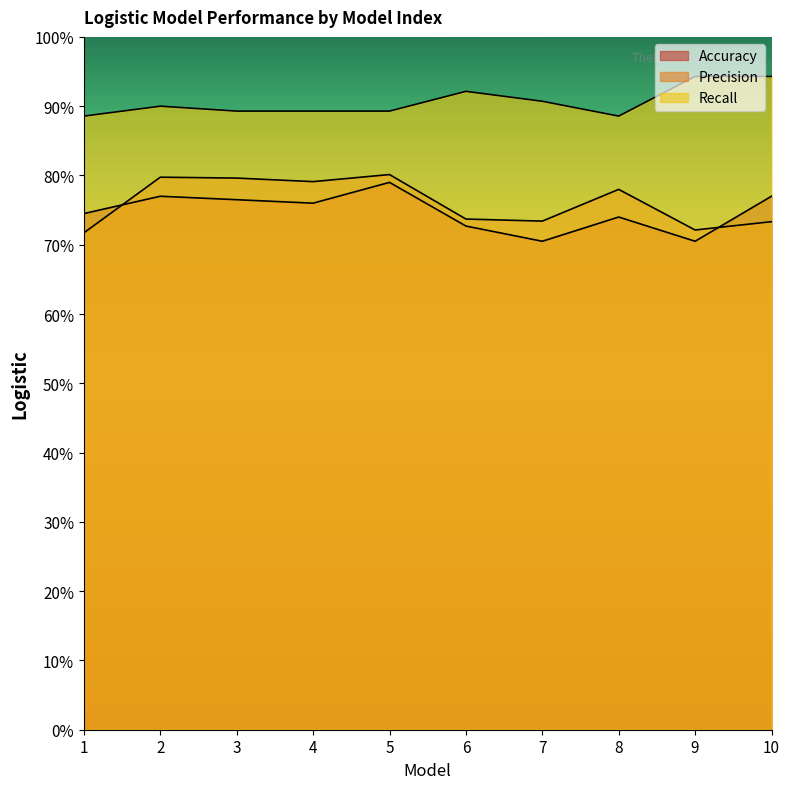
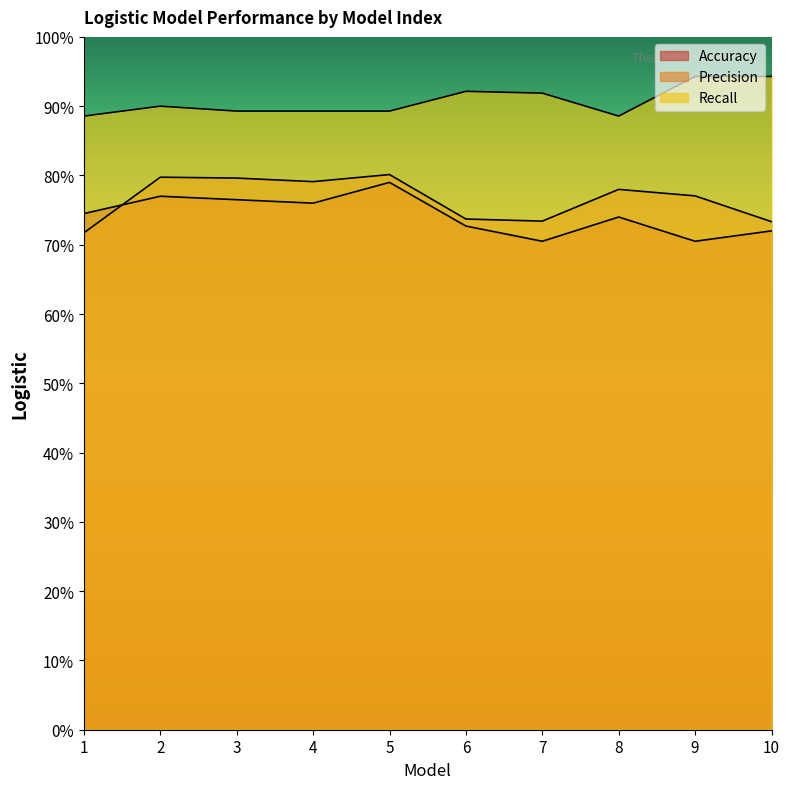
  {
    "Accuracy": {
      "1": "75%",
      "2": "77%",
      "3": "77%",
      "4": "76%",
      "5": "79%",
      "6": "73%",
      "7": "71%",
      "8": "74%",
      "9": "71%",
-     "10": "77%"
+     "10": "72%"
    },
    "Precision": {
      "1": "72%",
      "2": "80%",
      "3": "80%",
      "4": "79%",
      "5": "80%",
      "6": "74%",
      "7": "73%",
      "8": "78%",
-     "9": "72%",
+     "9": "77%",
      "10": "73%"
    },
    "Recall": {
      "1": "89%",
      "2": "90%",
      "3": "89%",
      "4": "89%",
      "5": "89%",
      "6": "92%",
-     "7": "91%",
+     "7": "92%",
      "8": "89%",
      "10": "94%"
    }
  }
